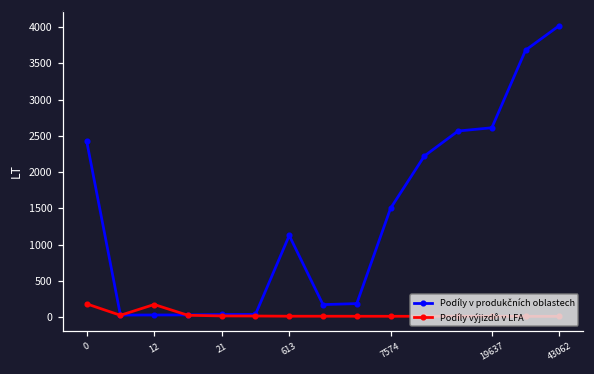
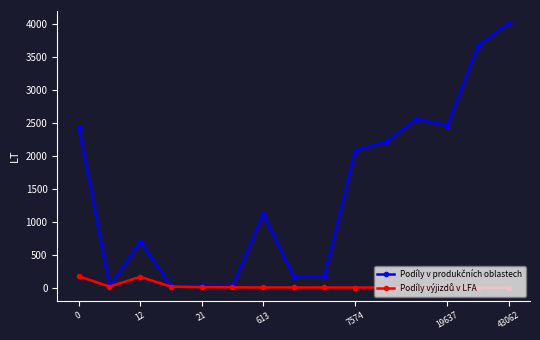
  {
    "Podíly v produkčních oblastech": {
      "0": 2400,
-     "12": 0,
+     "12": 700,
      "613": 1100,
-     "7574": 1500,
-     "19637": 2600,
+     "7574": 2100,
+     "19637": 2500,
      "43062": 4000
    },
    "Podíly výjizdů v LFA": {
      "0": 200,
      "12": 200,
      "613": 0,
      "7574": 0
    }
  }
